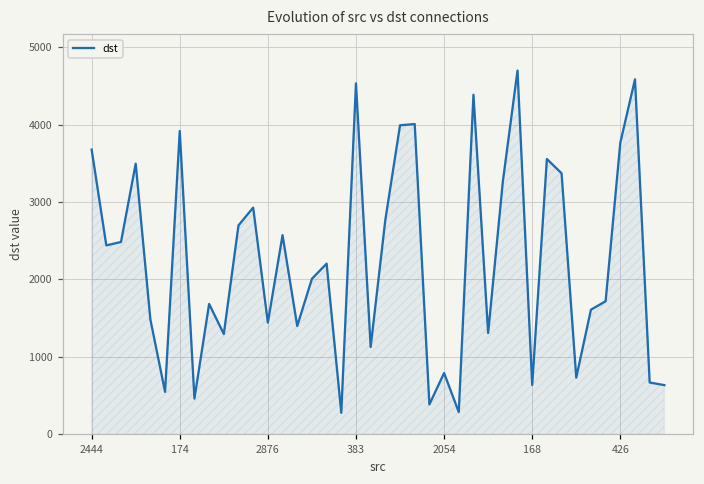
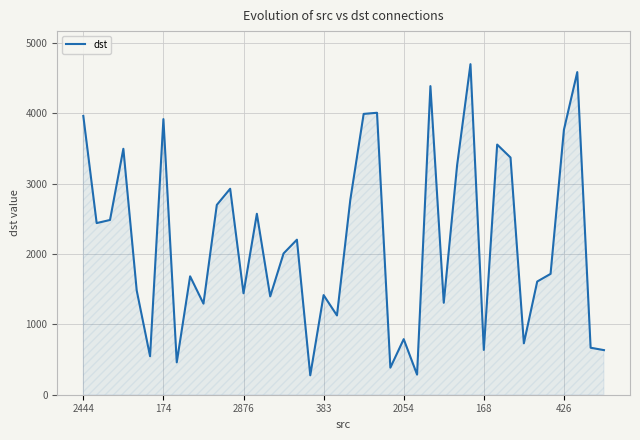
  {
-   "2444": 3700,
+   "2444": 4000,
    "174": 3900,
    "2876": 1400,
-   "383": 4500,
+   "383": 1400,
    "2054": 800,
    "168": 600,
    "426": 3800
  }
